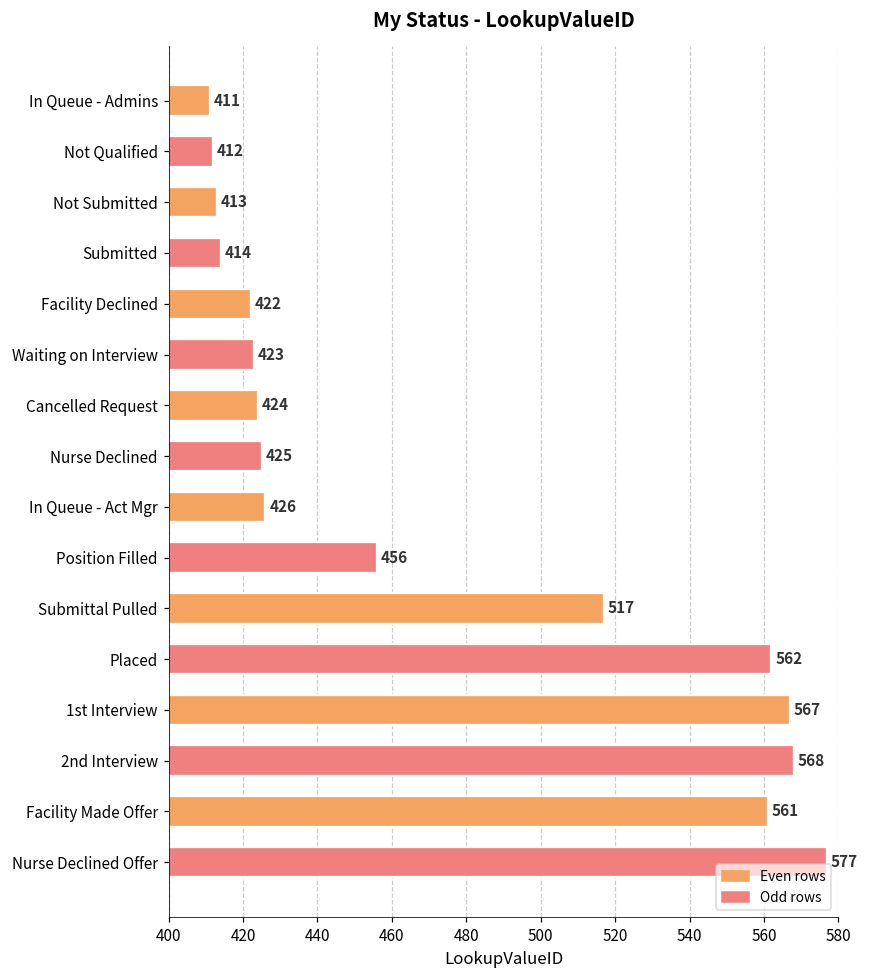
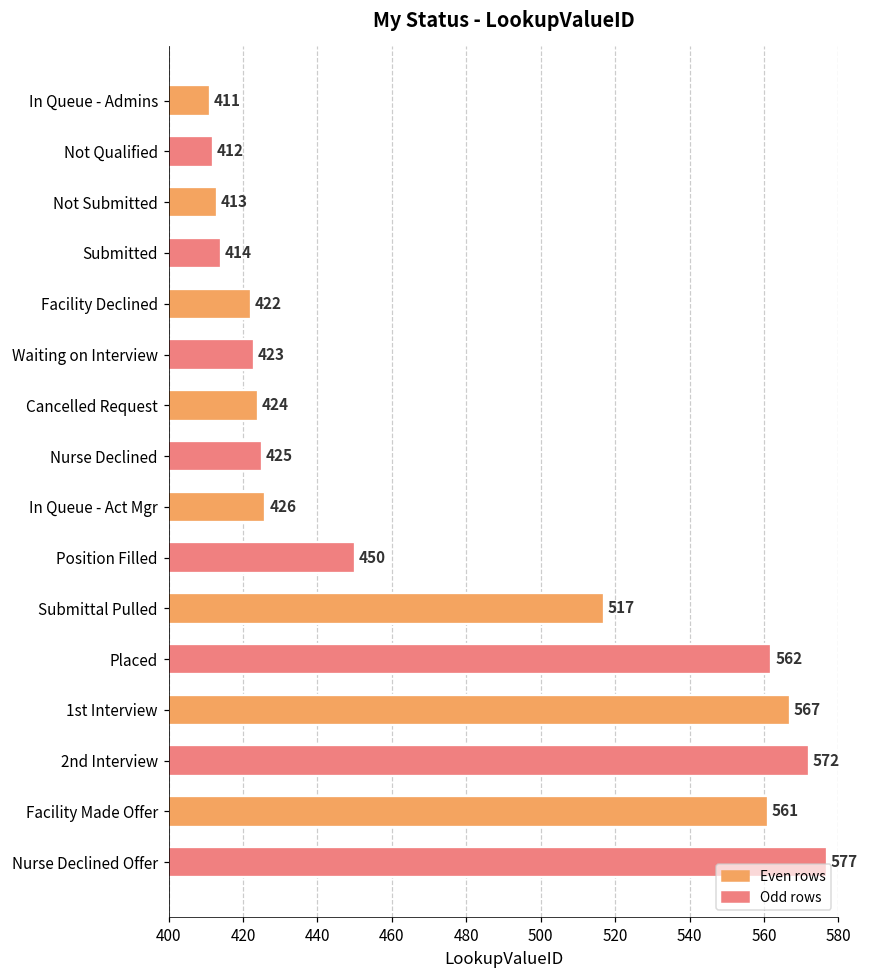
  {
    "In Queue - Admins": 411,
    "Not Qualified": 412,
    "Not Submitted": 413,
    "Submitted": 414,
    "Facility Declined": 422,
    "Waiting on Interview": 423,
    "Cancelled Request": 424,
    "Nurse Declined": 425,
    "In Queue - Act Mgr": 426,
-   "Position Filled": 456,
+   "Position Filled": 450,
    "Submittal Pulled": 517,
    "Placed": 562,
    "1st Interview": 567,
-   "2nd Interview": 568,
+   "2nd Interview": 572,
    "Facility Made Offer": 561
  }
